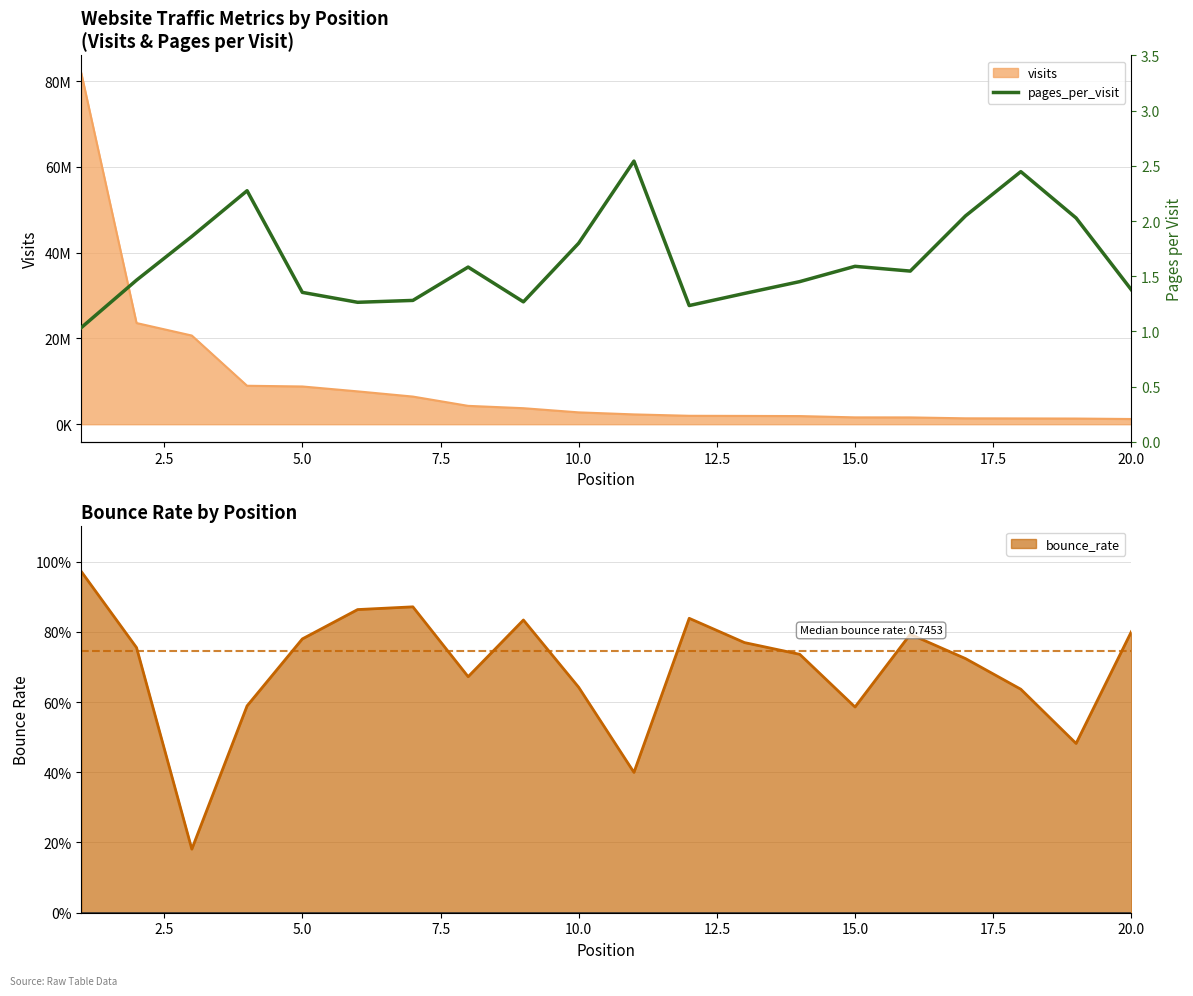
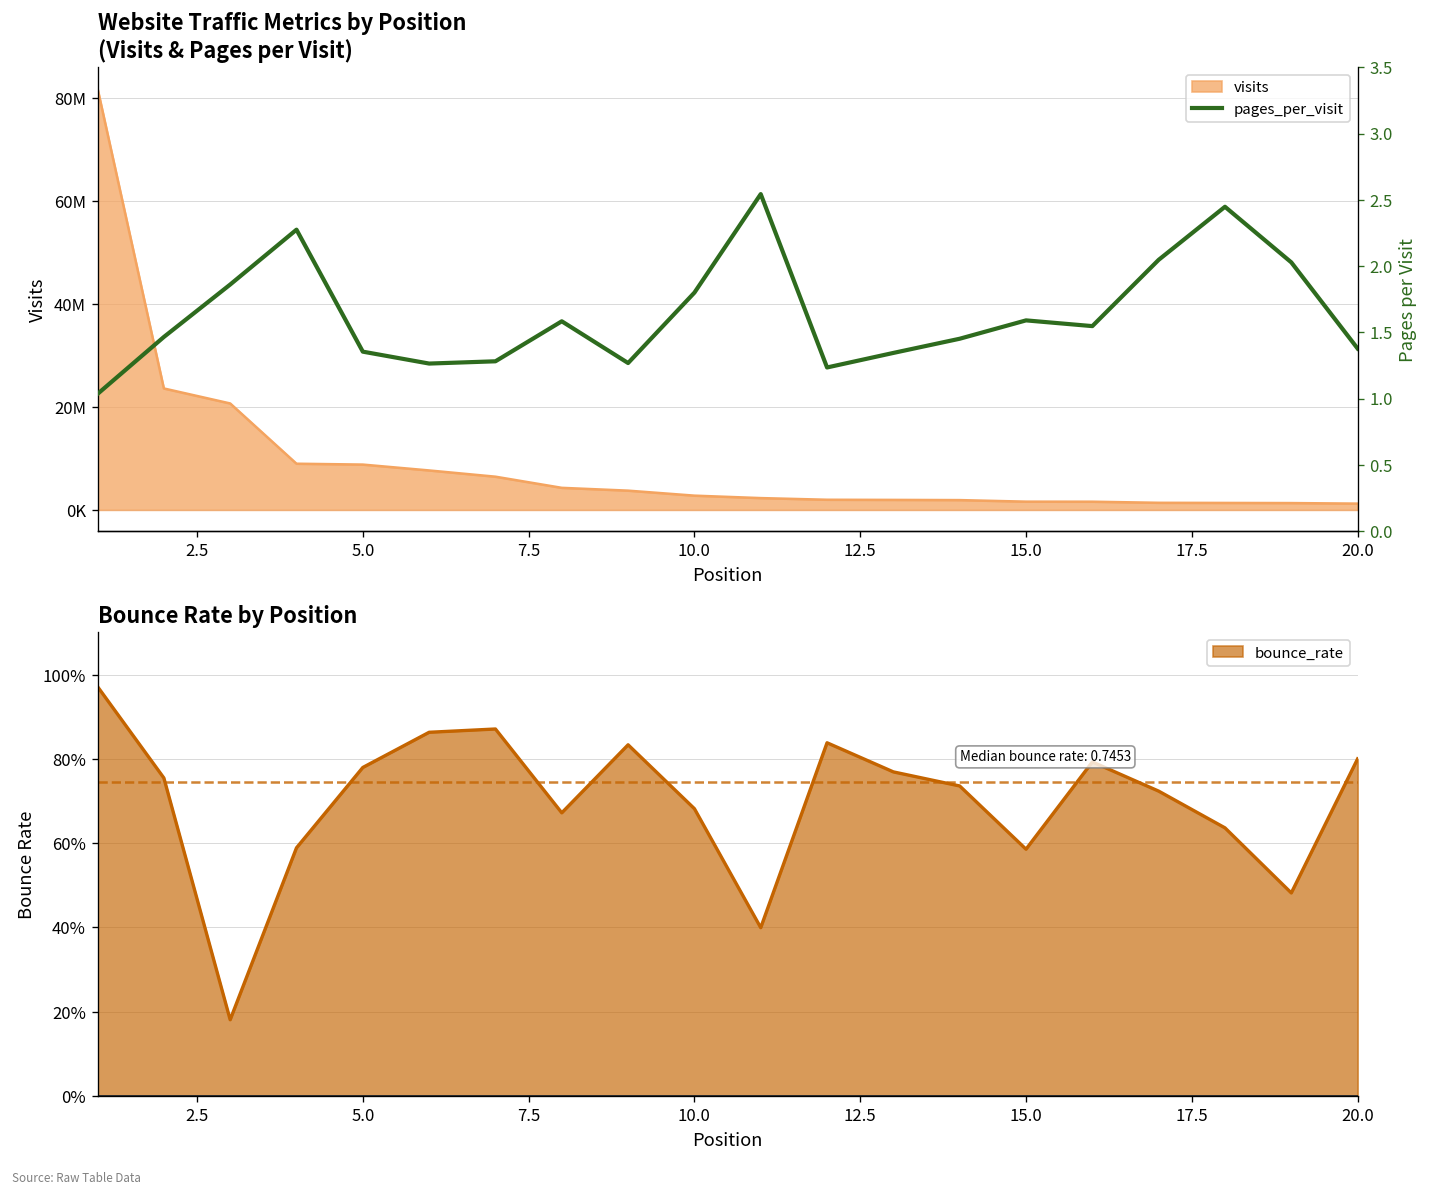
  {
    "Bounce Rate by Position": {
      "5.0": "78%",
-     "10.0": "64%",
+     "10.0": "68%",
      "15.0": "59%",
      "20.0": "80%"
    }
  }
